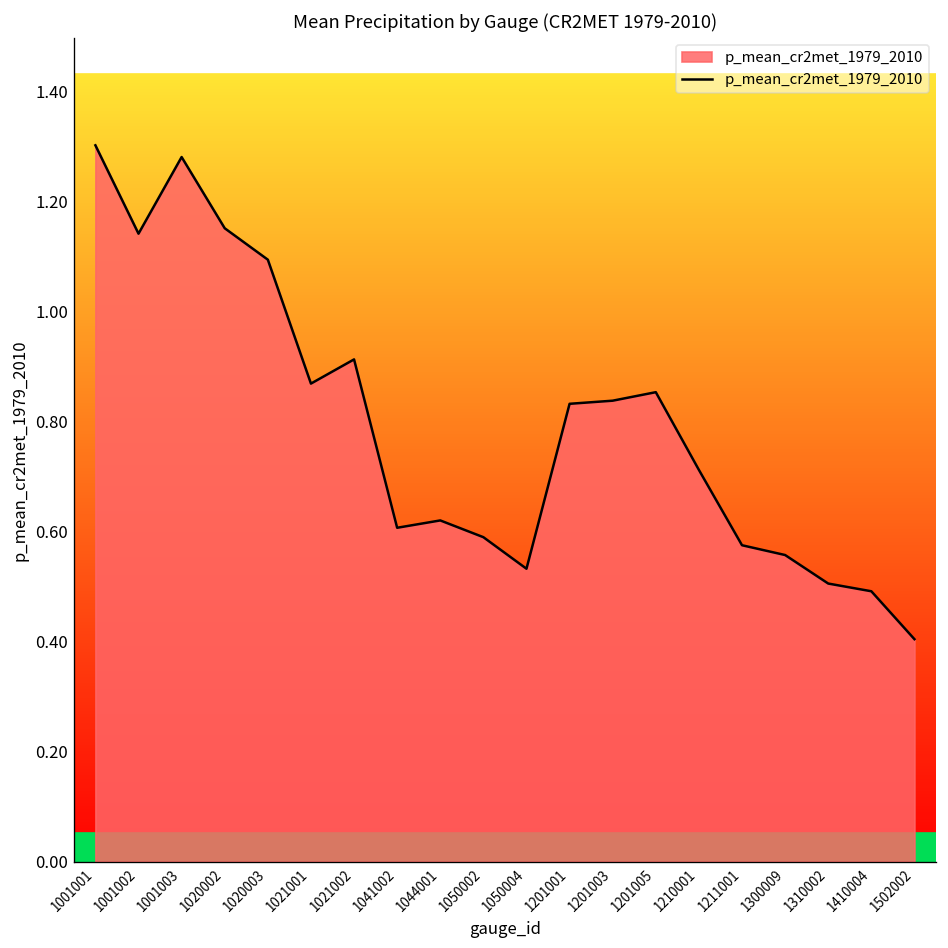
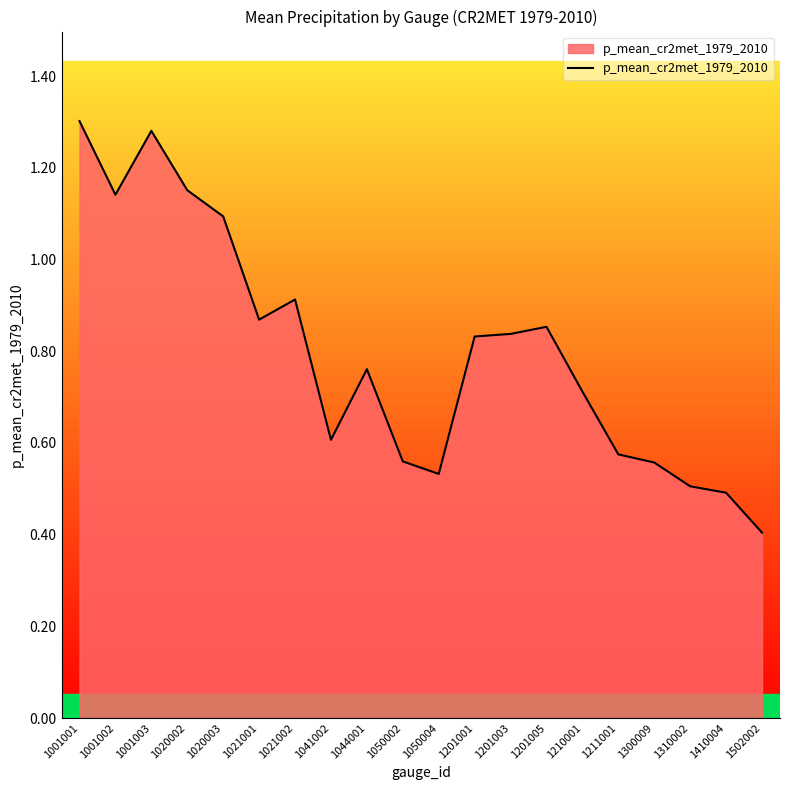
  {
    "1001001": 1.30,
    "1001002": 1.14,
    "1001003": 1.28,
    "1020002": 1.15,
    "1020003": 1.09,
    "1021001": 0.87,
    "1021002": 0.91,
    "1041002": 0.61,
-   "1044001": 0.62,
-   "1050002": 0.59,
+   "1044001": 0.76,
+   "1050002": 0.56,
    "1050004": 0.53,
    "1201001": 0.83,
    "1201003": 0.84,
    "1201005": 0.85,
    "1210001": 0.71,
    "1211001": 0.58,
    "1300009": 0.56,
    "1310002": 0.51,
    "1410004": 0.49,
    "1502002": 0.40
  }
